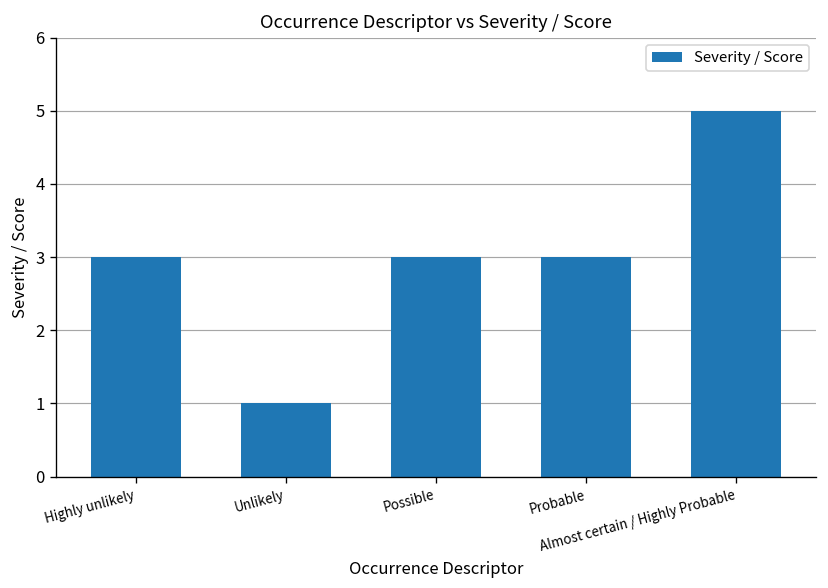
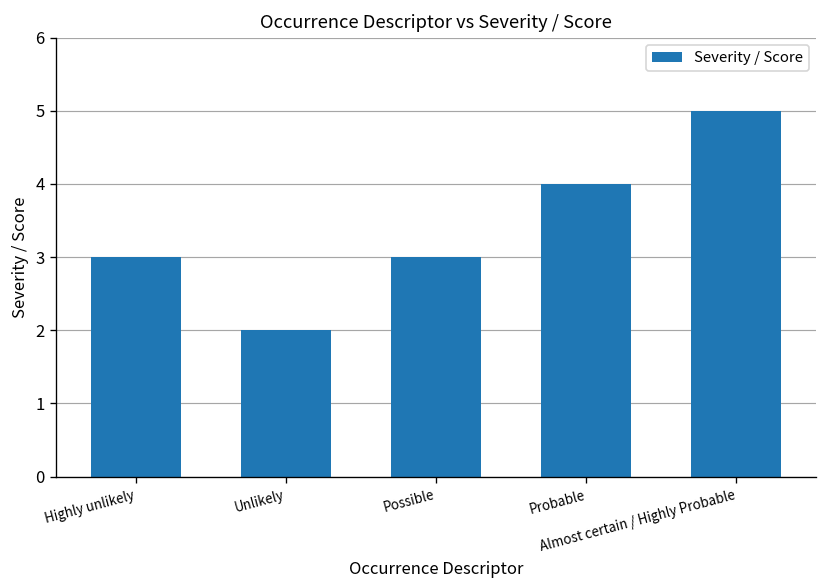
  {
    "Highly unlikely": 3,
-   "Unlikely": 1,
+   "Unlikely": 2,
    "Possible": 3,
-   "Probable": 3,
+   "Probable": 4,
    "Almost certain / Highly Probable": 5
  }
